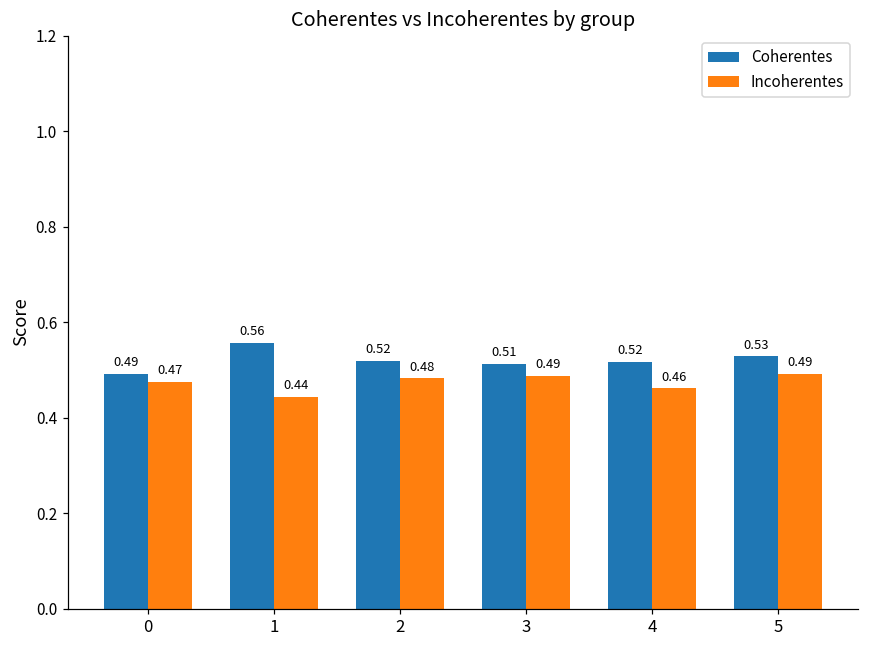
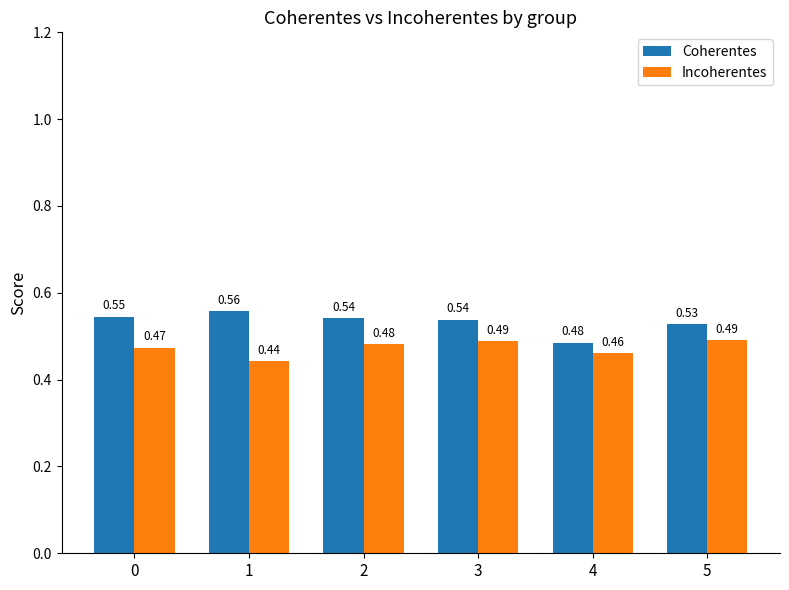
  {
    "Coherentes": {
-     "0": 0.49,
+     "0": 0.55,
      "1": 0.56,
-     "2": 0.52,
-     "3": 0.51,
-     "4": 0.52,
+     "2": 0.54,
+     "3": 0.54,
+     "4": 0.48,
      "5": 0.53
    },
    "Incoherentes": {
      "0": 0.47,
      "1": 0.44,
      "2": 0.48,
      "3": 0.49,
      "4": 0.46,
      "5": 0.49
    }
  }
